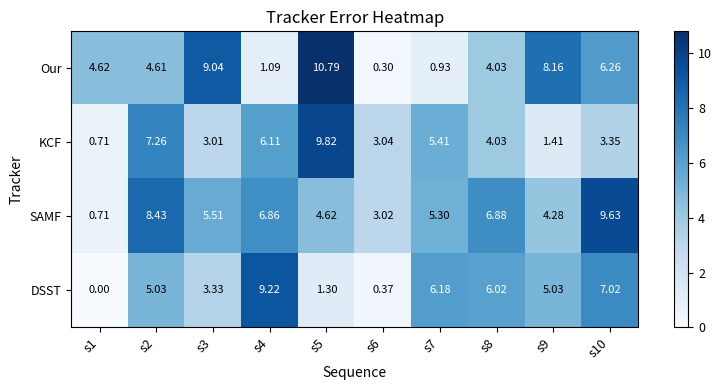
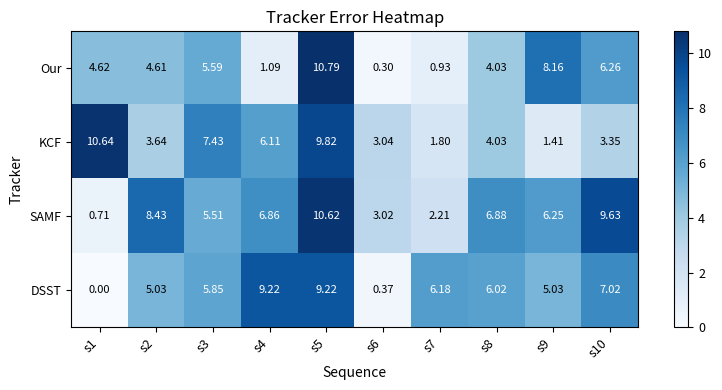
  {
    "Our": {
      "s1": 4.62,
      "s2": 4.61,
-     "s3": 9.04,
+     "s3": 5.59,
      "s4": 1.09,
      "s5": 10.79,
      "s6": 0.30,
      "s7": 0.93,
      "s8": 4.03,
      "s9": 8.16,
      "s10": 6.26
    },
    "KCF": {
-     "s1": 0.71,
-     "s2": 7.26,
-     "s3": 3.01,
+     "s1": 10.64,
+     "s2": 3.64,
+     "s3": 7.43,
      "s4": 6.11,
      "s5": 9.82,
      "s6": 3.04,
-     "s7": 5.41,
+     "s7": 1.80,
      "s8": 4.03,
      "s9": 1.41,
      "s10": 3.35
    },
    "SAMF": {
      "s1": 0.71,
      "s2": 8.43,
      "s3": 5.51,
      "s4": 6.86,
-     "s5": 4.62,
+     "s5": 10.62,
      "s6": 3.02,
-     "s7": 5.30,
+     "s7": 2.21,
      "s8": 6.88,
-     "s9": 4.28,
+     "s9": 6.25,
      "s10": 9.63
    },
    "DSST": {
      "s1": 0.00,
      "s2": 5.03,
-     "s3": 3.33,
+     "s3": 5.85,
      "s4": 9.22,
-     "s5": 1.30,
+     "s5": 9.22,
      "s6": 0.37,
      "s7": 6.18,
      "s8": 6.02,
      "s9": 5.03,
      "s10": 7.02
    }
  }
